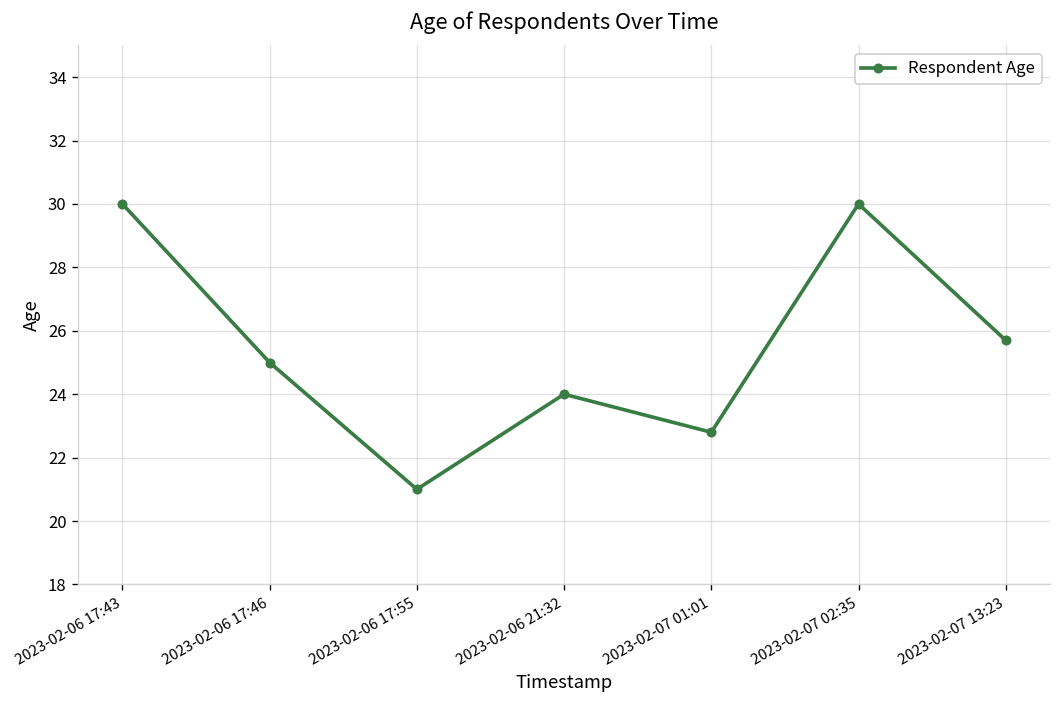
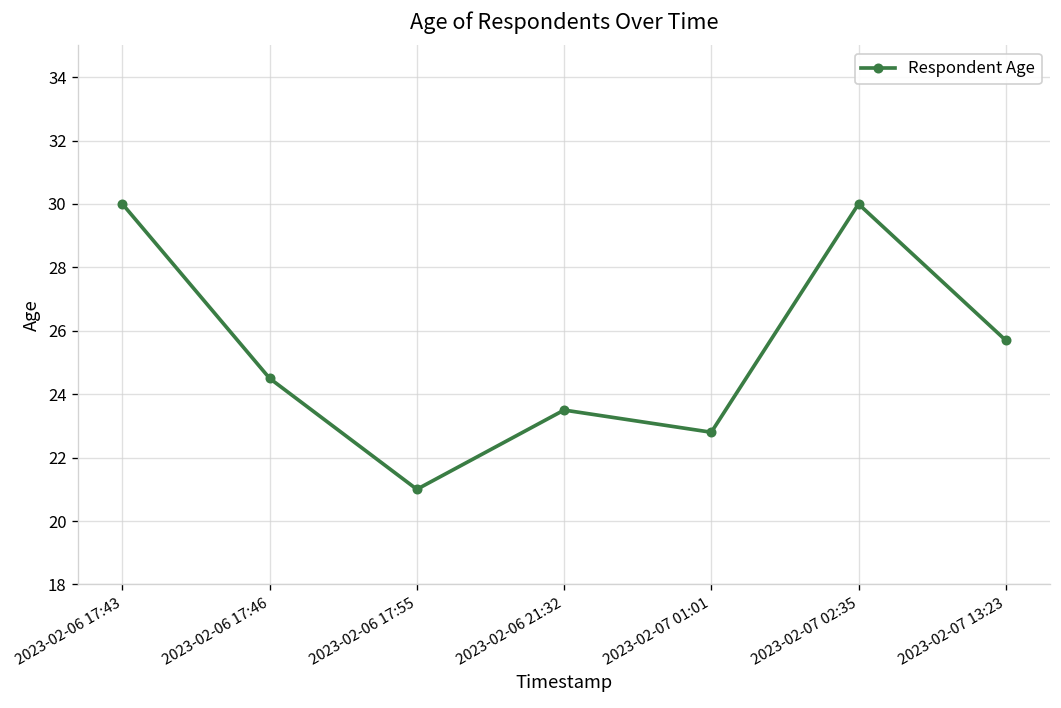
  {
    "2023-02-06 17:43": 30.0,
-   "2023-02-06 17:46": 25.0,
+   "2023-02-06 17:46": 24.5,
    "2023-02-06 17:55": 21.0,
-   "2023-02-06 21:32": 24.0,
+   "2023-02-06 21:32": 23.5,
    "2023-02-07 01:01": 22.8,
    "2023-02-07 02:35": 30.0,
    "2023-02-07 13:23": 25.7
  }
